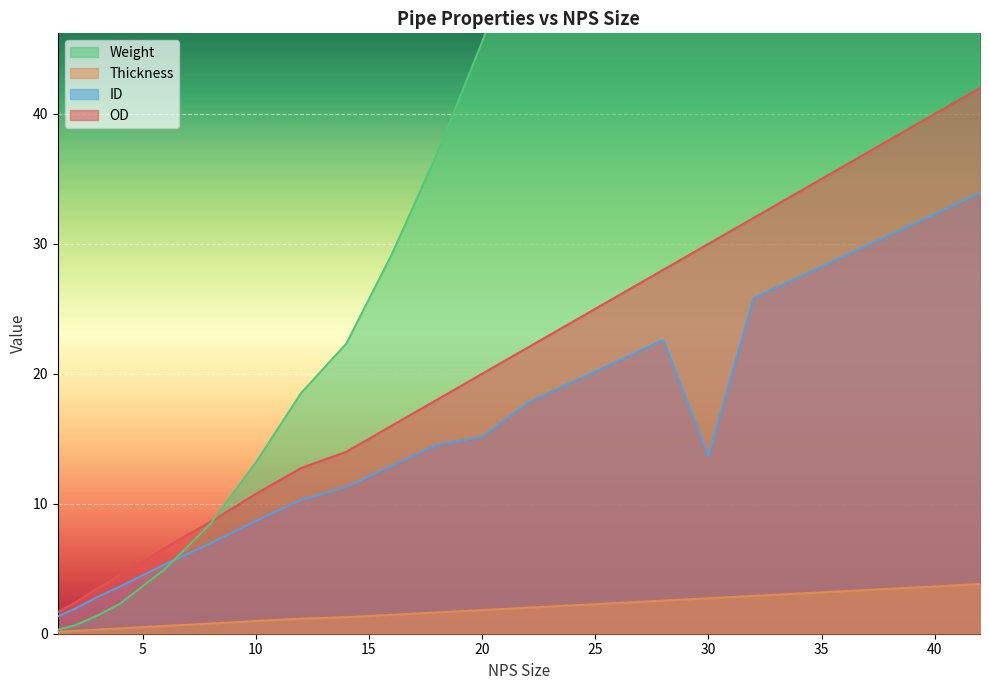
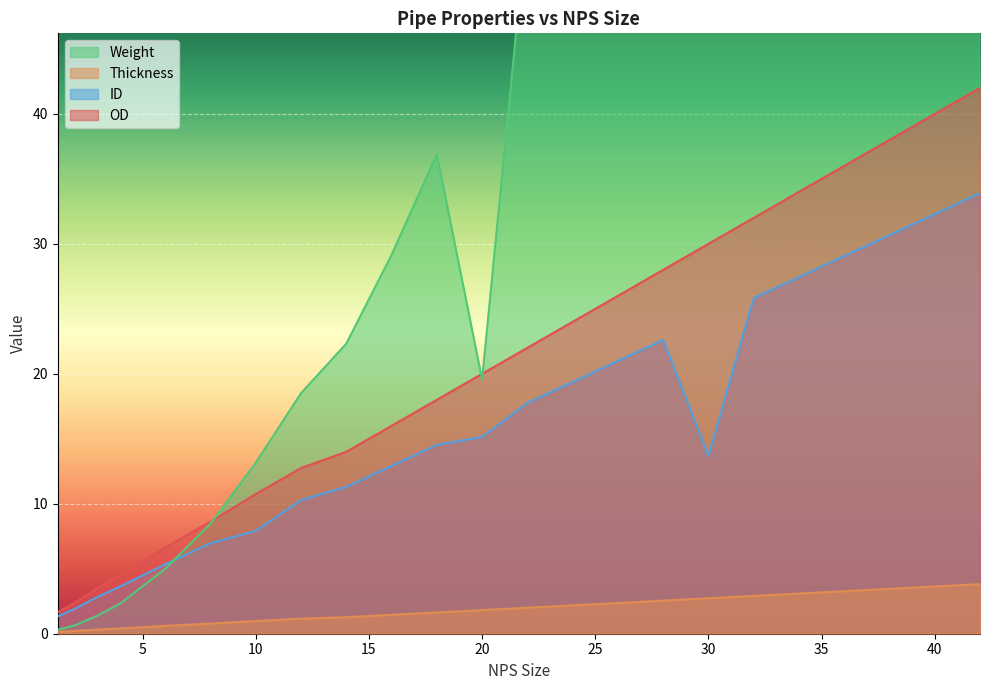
  {
    "Weight": {
      "10": 13.2,
-     "20": 45.5
+     "20": 19.6
    },
    "ID": {
-     "10": 8.7,
+     "10": 7.9,
      "20": 15.1,
      "30": 13.7
    }
  }
